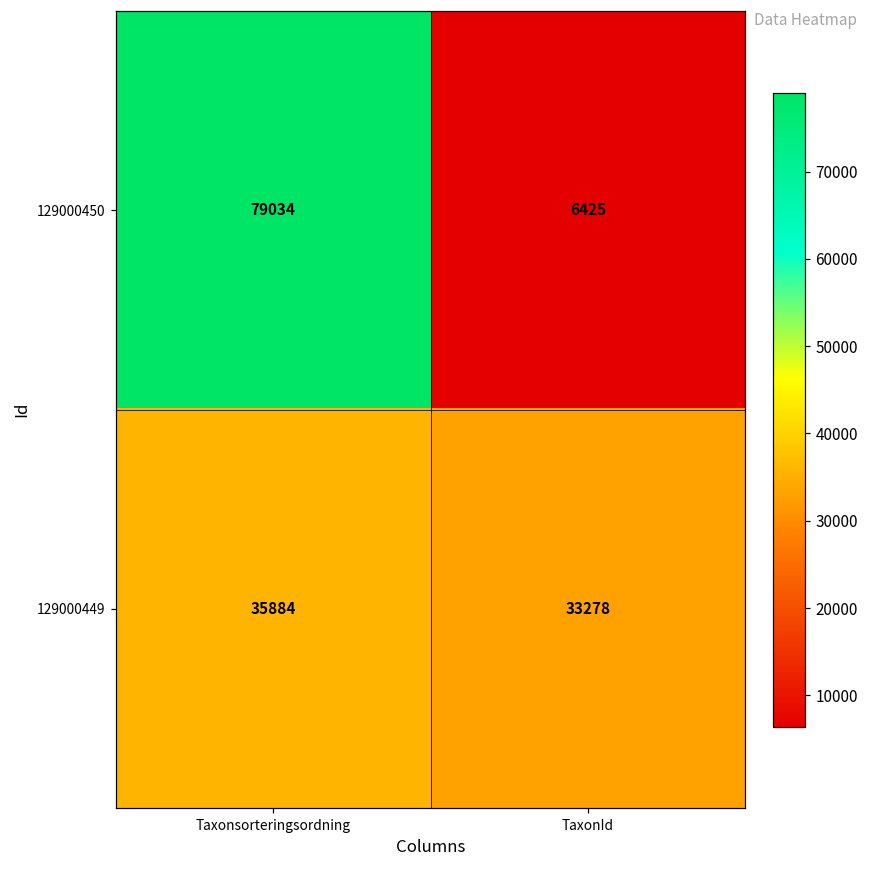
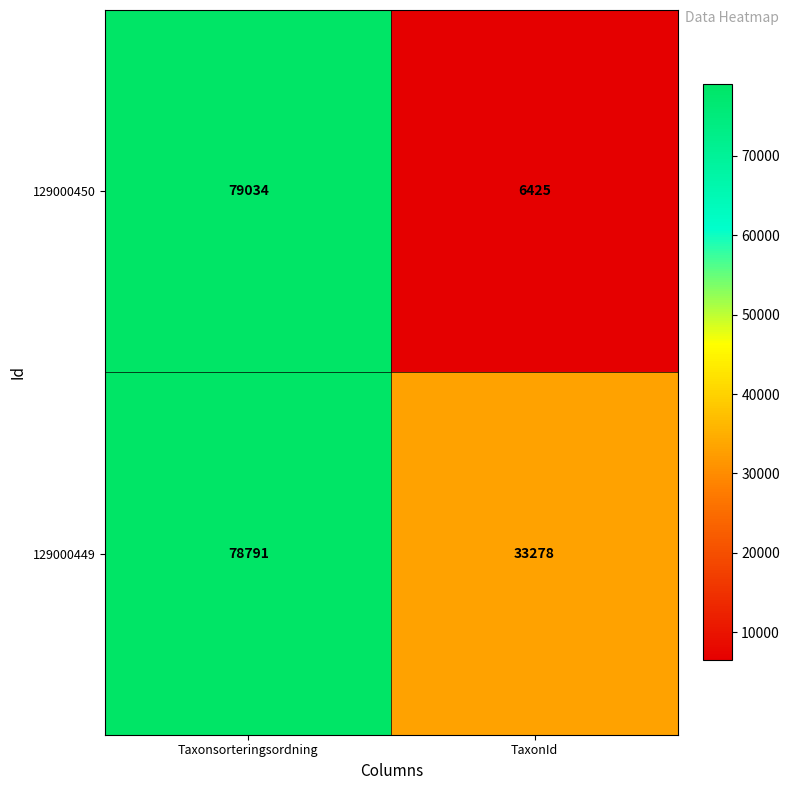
  {
    "129000450": {
      "Taxonsorteringsordning": 79034,
      "TaxonId": 6425
    },
    "129000449": {
-     "Taxonsorteringsordning": 35884,
+     "Taxonsorteringsordning": 78791,
      "TaxonId": 33278
    }
  }
